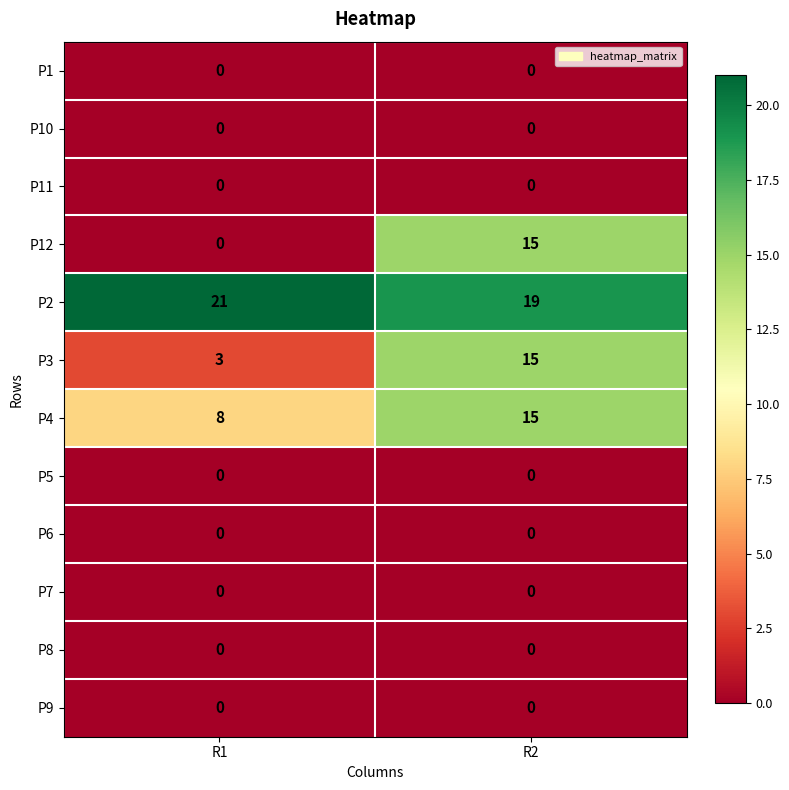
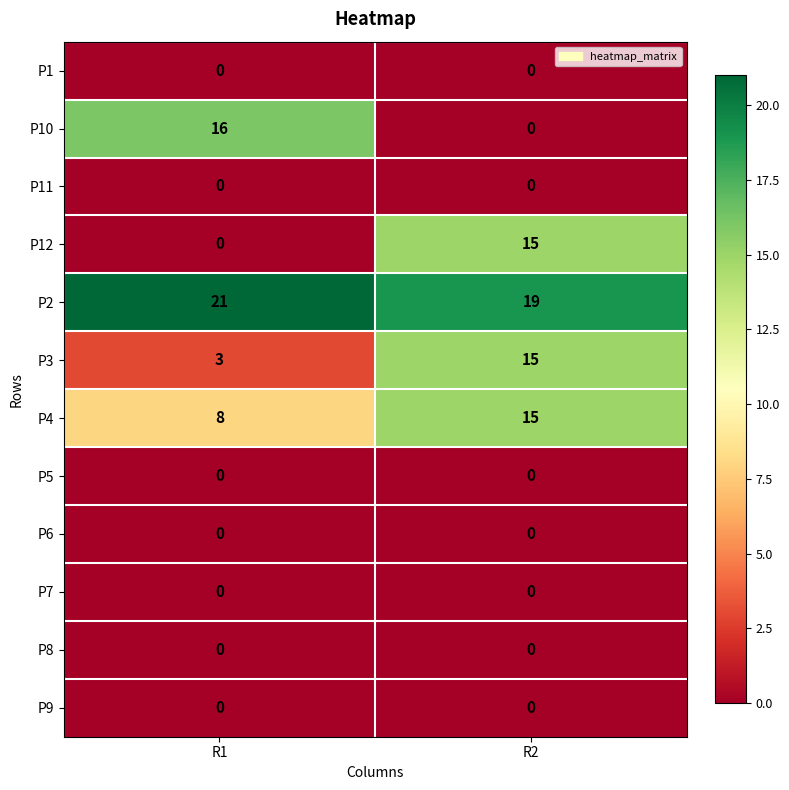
  {
    "P1": {
      "R1": 0,
      "R2": 0
    },
    "P10": {
-     "R1": 0,
+     "R1": 16,
      "R2": 0
    },
    "P11": {
      "R1": 0,
      "R2": 0
    },
    "P12": {
      "R1": 0,
      "R2": 15
    },
    "P2": {
      "R1": 21,
      "R2": 19
    },
    "P3": {
      "R1": 3,
      "R2": 15
    },
    "P4": {
      "R1": 8,
      "R2": 15
    },
    "P5": {
      "R1": 0,
      "R2": 0
    },
    "P6": {
      "R1": 0,
      "R2": 0
    },
    "P7": {
      "R1": 0,
      "R2": 0
    },
    "P8": {
      "R1": 0,
      "R2": 0
    },
    "P9": {
      "R1": 0,
      "R2": 0
    }
  }
